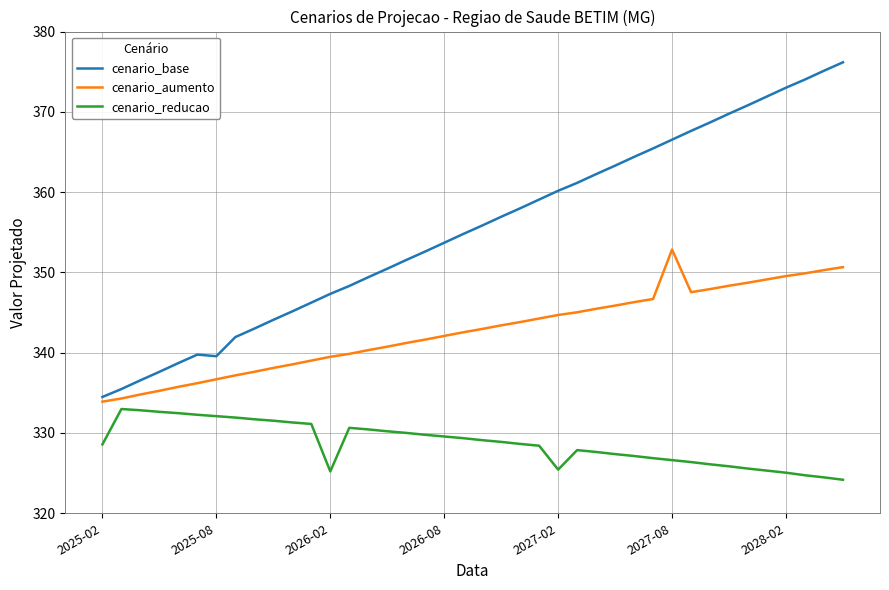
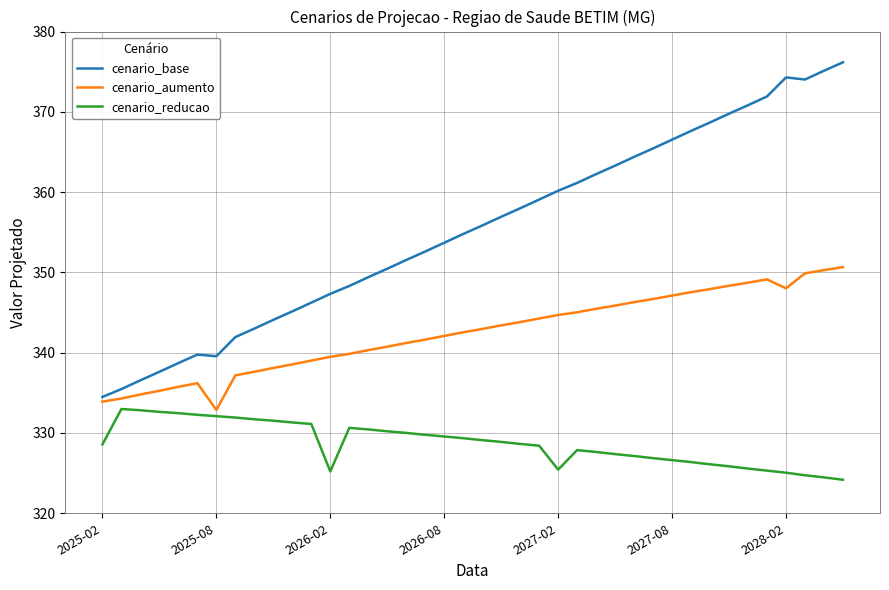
  {
    "cenario_base": {
      "2025-02": 334,
      "2025-08": 340,
      "2026-02": 347,
      "2026-08": 354,
      "2027-02": 360,
      "2027-08": 367,
-     "2028-02": 373
+     "2028-02": 374
    },
    "cenario_aumento": {
      "2025-02": 334,
-     "2025-08": 337,
+     "2025-08": 333,
      "2026-02": 339,
      "2026-08": 342,
      "2027-02": 345,
-     "2027-08": 353,
-     "2028-02": 350
+     "2027-08": 347,
+     "2028-02": 348
    },
    "cenario_reducao": {
      "2025-02": 329,
      "2025-08": 332,
      "2026-02": 325,
      "2026-08": 330,
      "2027-02": 325,
      "2027-08": 327,
      "2028-02": 325
    }
  }
